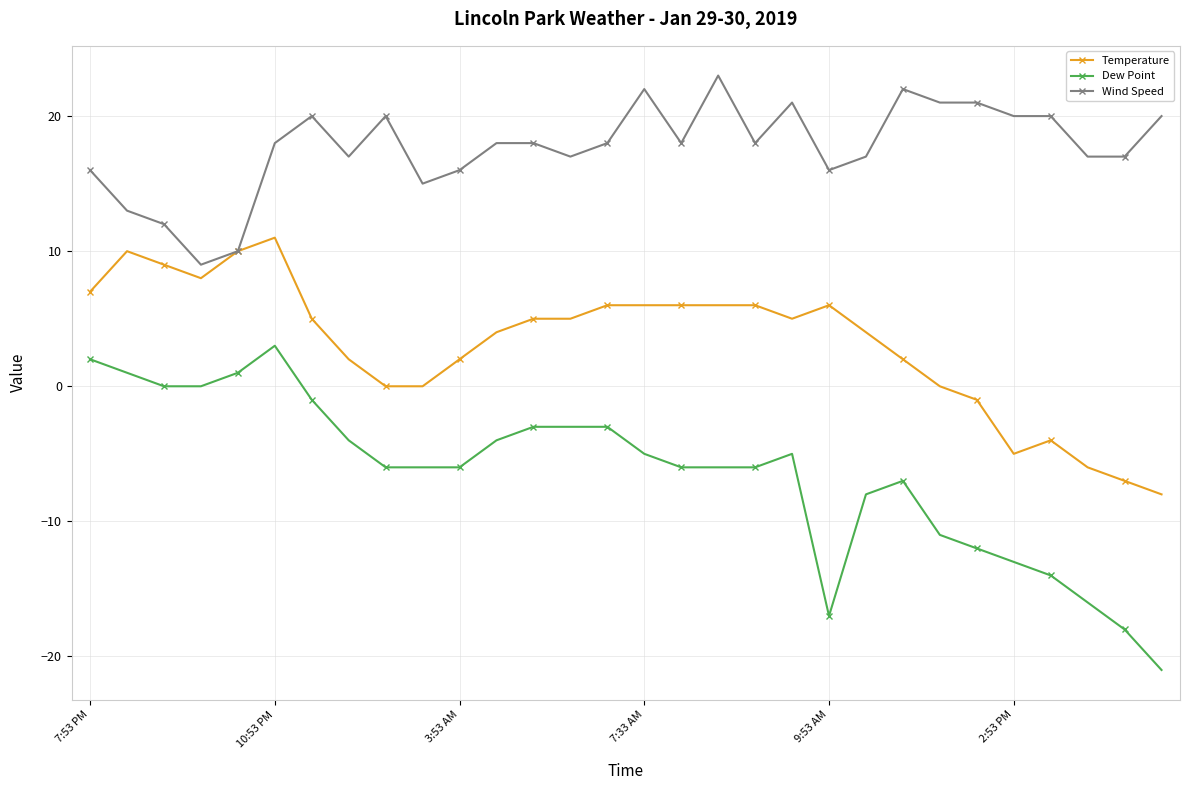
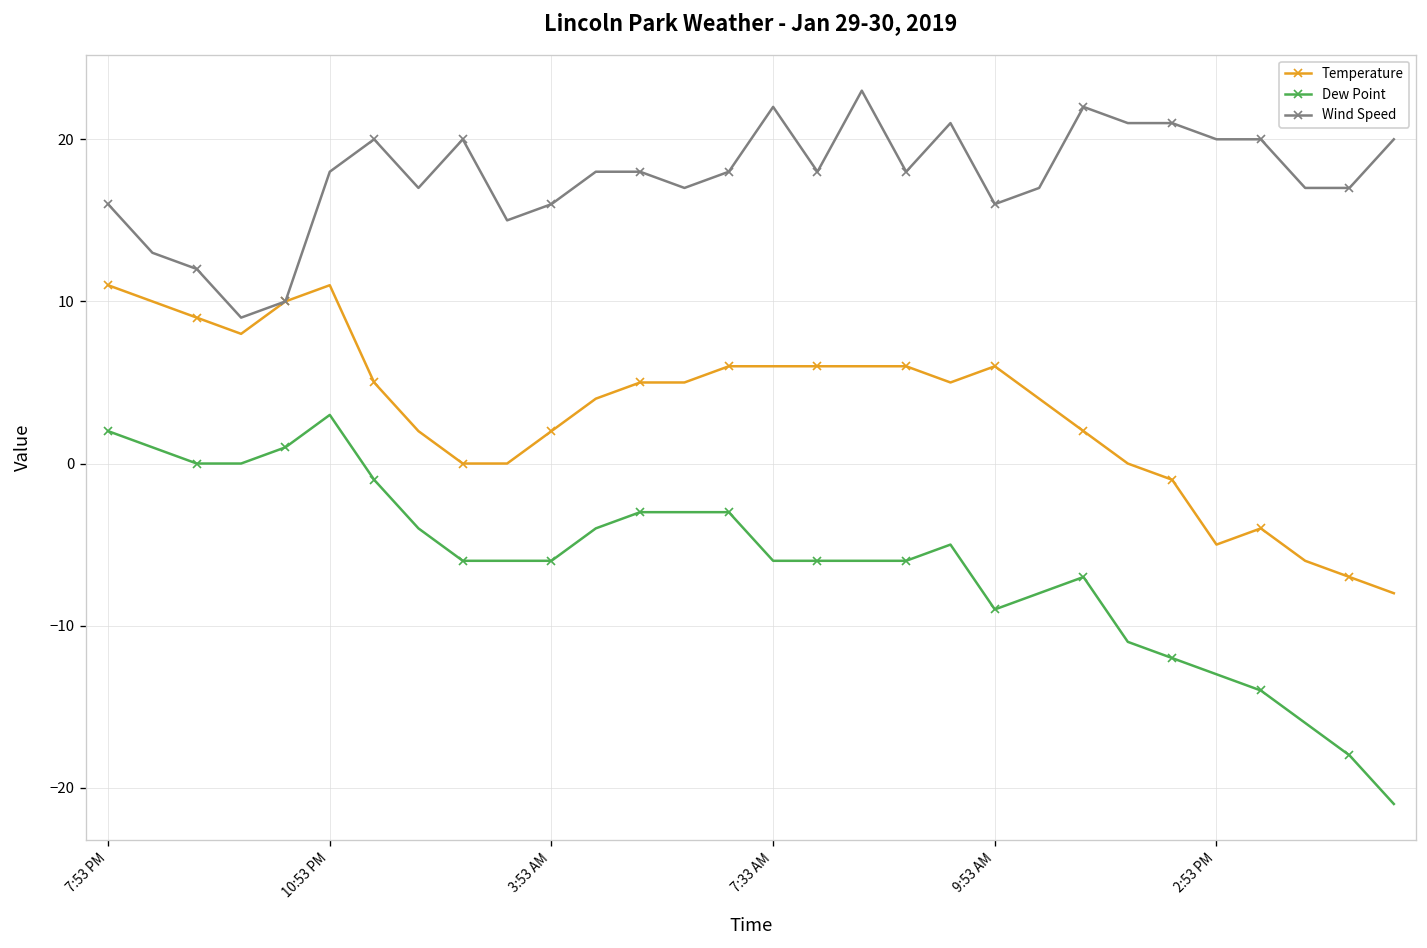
  {
    "Temperature": {
-     "7:53 PM": 7,
+     "7:53 PM": 11,
      "10:53 PM": 11,
      "3:53 AM": 2,
      "7:33 AM": 6,
      "9:53 AM": 6,
      "2:53 PM": -5
    },
    "Dew Point": {
      "7:53 PM": 2,
      "10:53 PM": 3,
      "3:53 AM": -6,
-     "7:33 AM": -5,
-     "9:53 AM": -17,
+     "7:33 AM": -6,
+     "9:53 AM": -9,
      "2:53 PM": -13
    },
    "Wind Speed": {
      "7:53 PM": 16,
      "10:53 PM": 18,
      "3:53 AM": 16,
      "7:33 AM": 22,
      "9:53 AM": 16,
      "2:53 PM": 20
    }
  }
